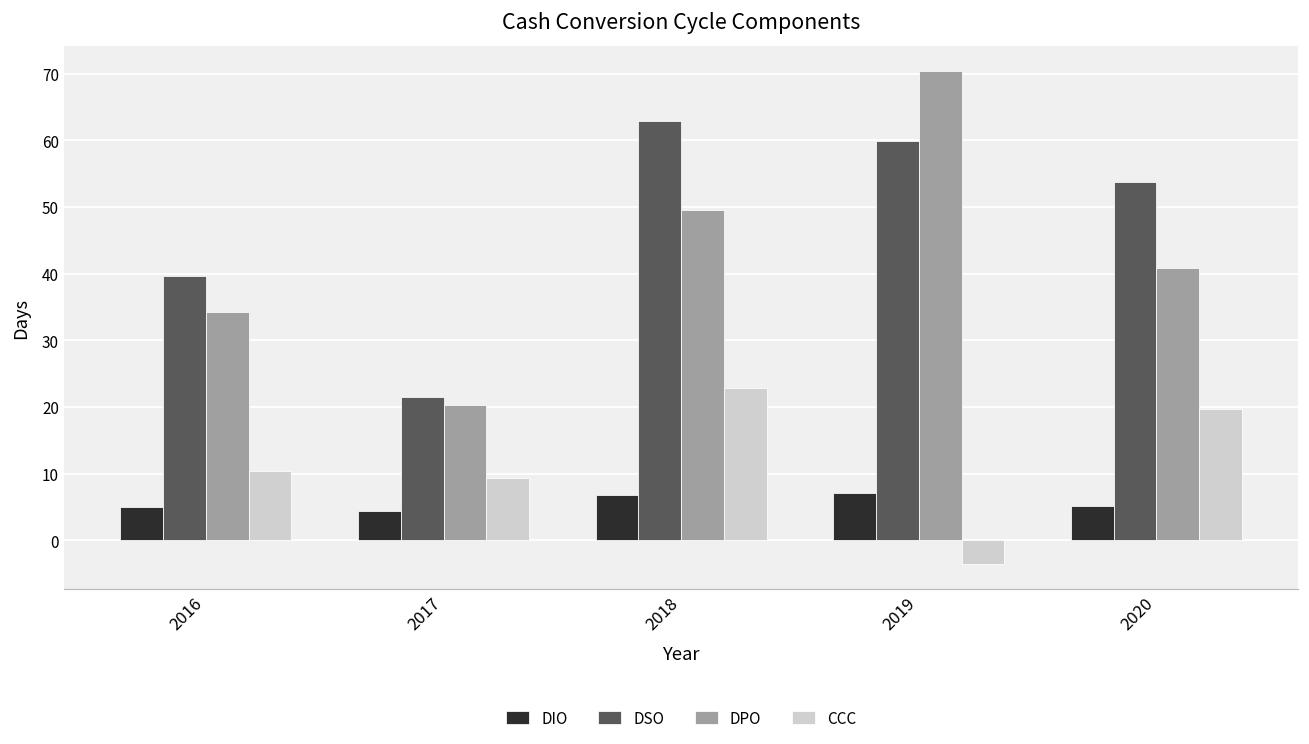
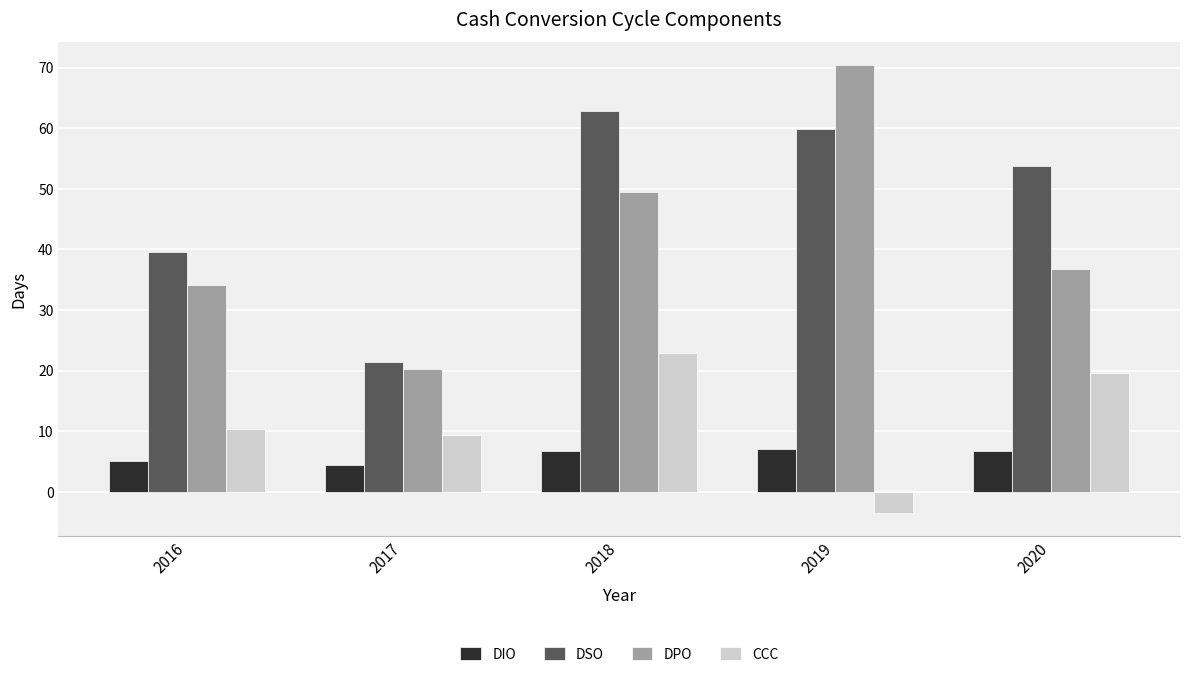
  {
    "DIO": {
      "2016": 5,
      "2017": 4,
      "2018": 7,
      "2019": 7,
-     "2020": 5
+     "2020": 7
    },
    "DSO": {
      "2016": 40,
      "2017": 22,
      "2018": 63,
      "2019": 60,
      "2020": 54
    },
    "DPO": {
      "2016": 34,
      "2017": 20,
      "2018": 50,
      "2019": 70,
-     "2020": 41
+     "2020": 37
    },
    "CCC": {
      "2016": 10,
      "2017": 9,
      "2018": 23,
      "2019": -4,
      "2020": 20
    }
  }
